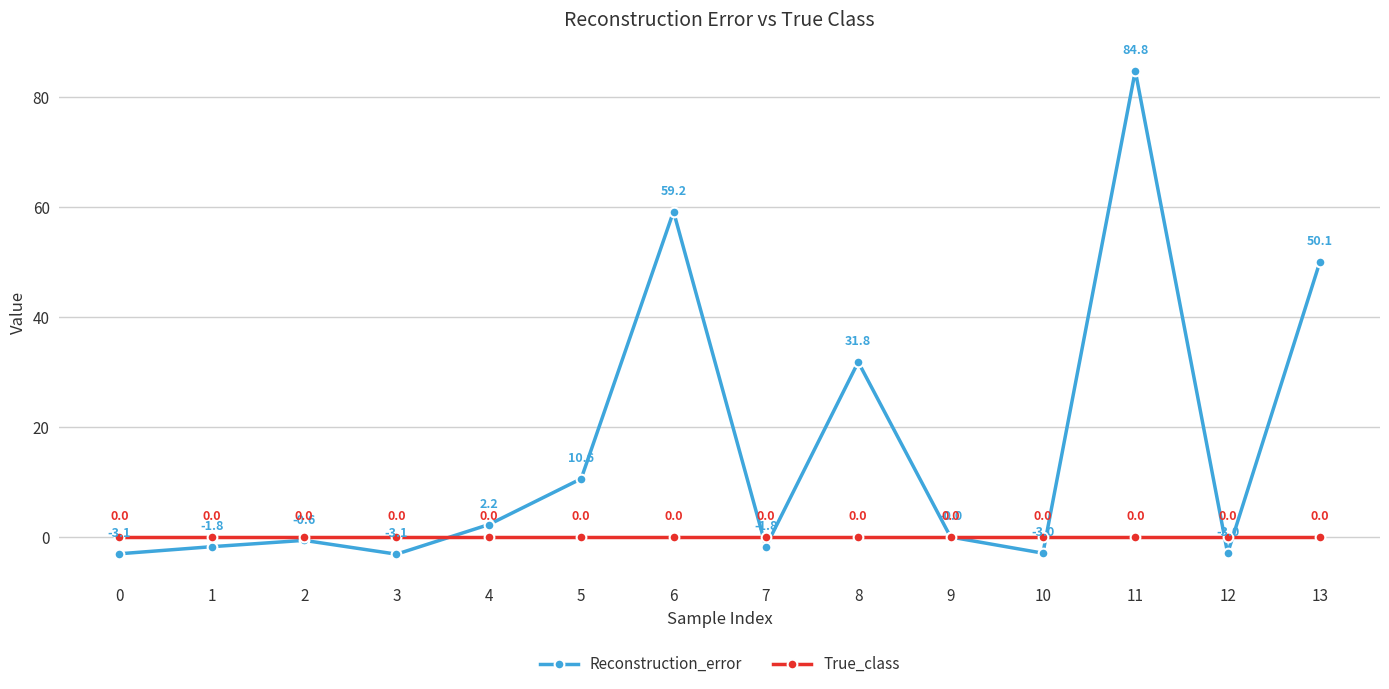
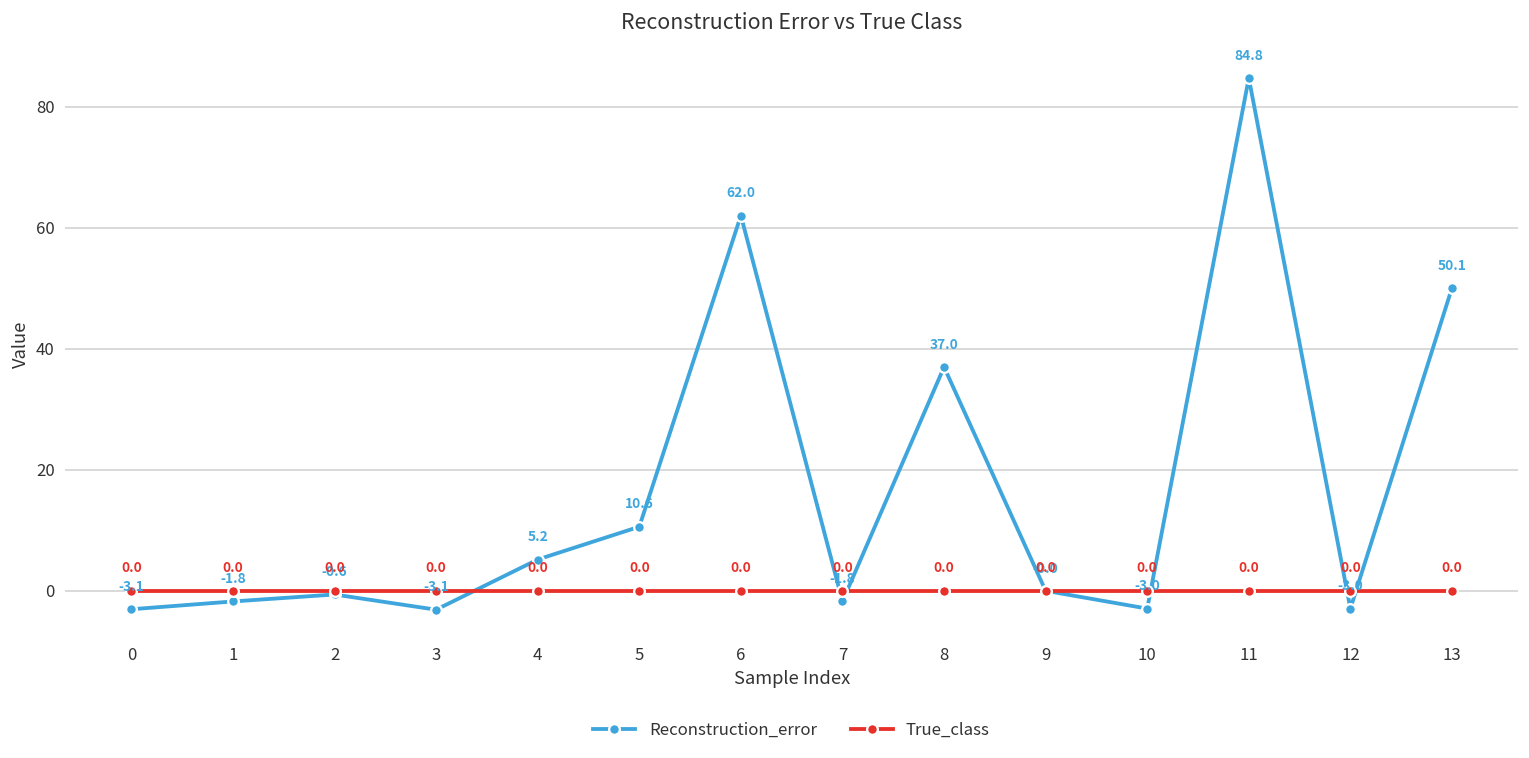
  {
    "Reconstruction_error": {
-     "4": 2.2,
+     "4": 5.2,
      "5": 10.6,
-     "6": 59.2,
-     "8": 31.8,
+     "6": 62.0,
+     "8": 37.0,
      "11": 84.8,
      "13": 50.1
    },
    "True_class": {
      "0": 0.0,
      "3": 0.0,
      "5": 0.0,
      "6": 0.0,
      "8": 0.0,
      "10": 0.0,
      "11": 0.0,
      "12": 0.0,
      "13": 0.0
    }
  }
